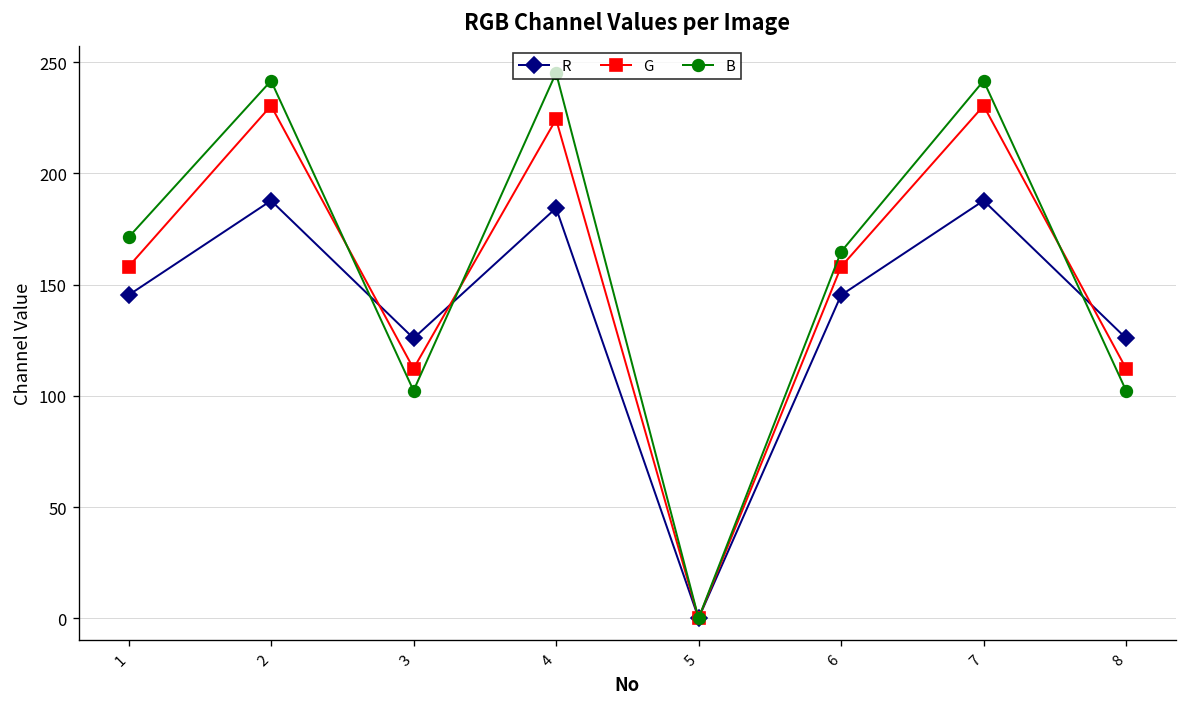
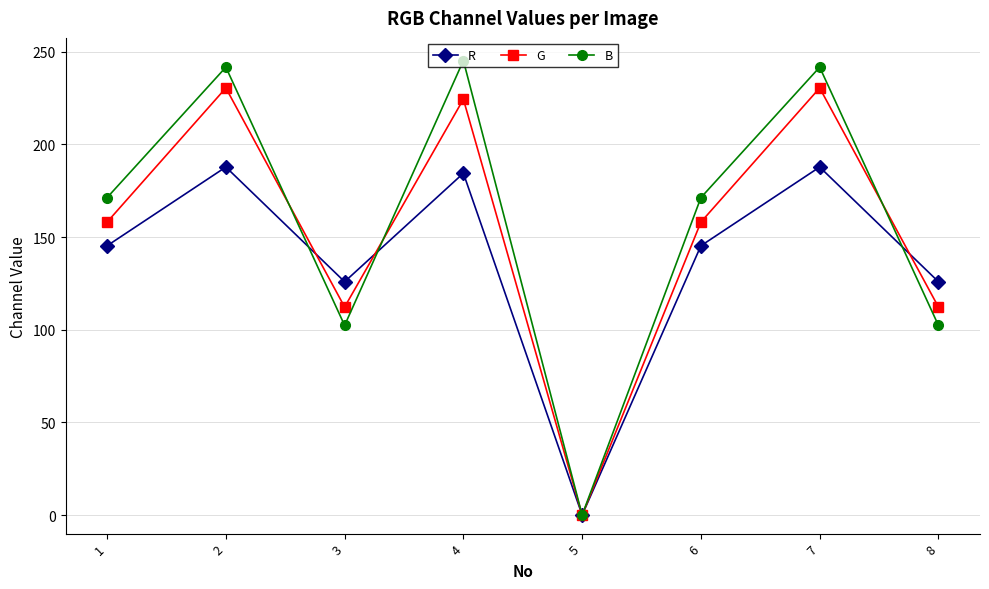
  {
    "R": {
      "1": 145,
      "2": 188,
      "3": 126,
      "4": 184,
      "6": 145,
      "7": 188,
      "8": 126
    },
    "G": {
      "1": 158,
      "2": 230,
      "3": 112,
      "4": 224,
      "6": 158,
      "7": 230,
      "8": 112
    },
    "B": {
      "1": 171,
      "2": 242,
      "3": 102,
-     "6": 165,
+     "6": 171,
      "7": 242,
      "8": 102
    }
  }
